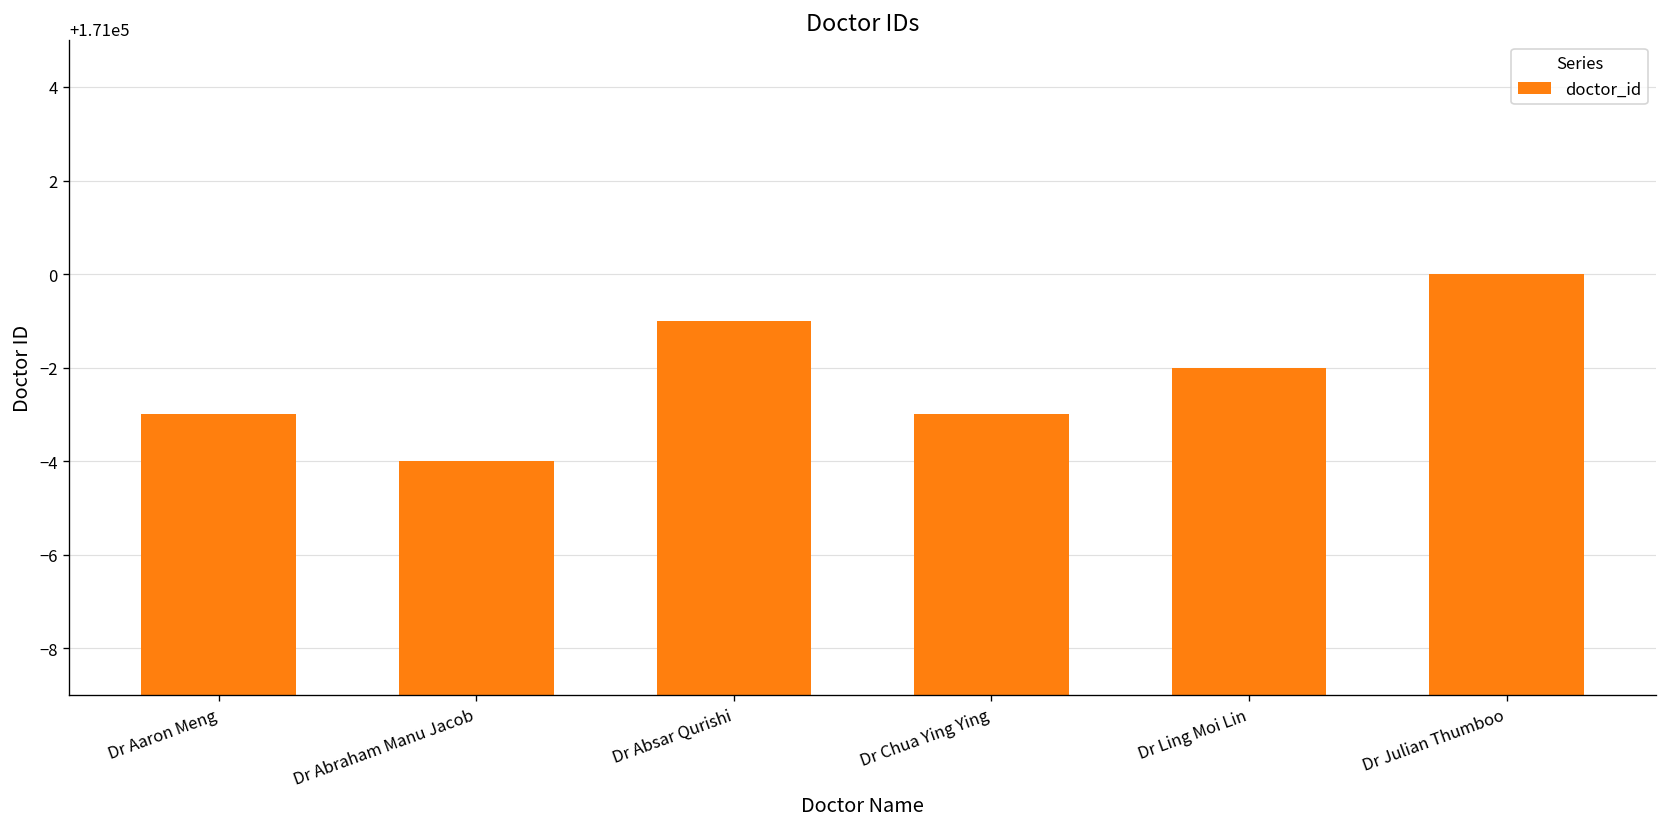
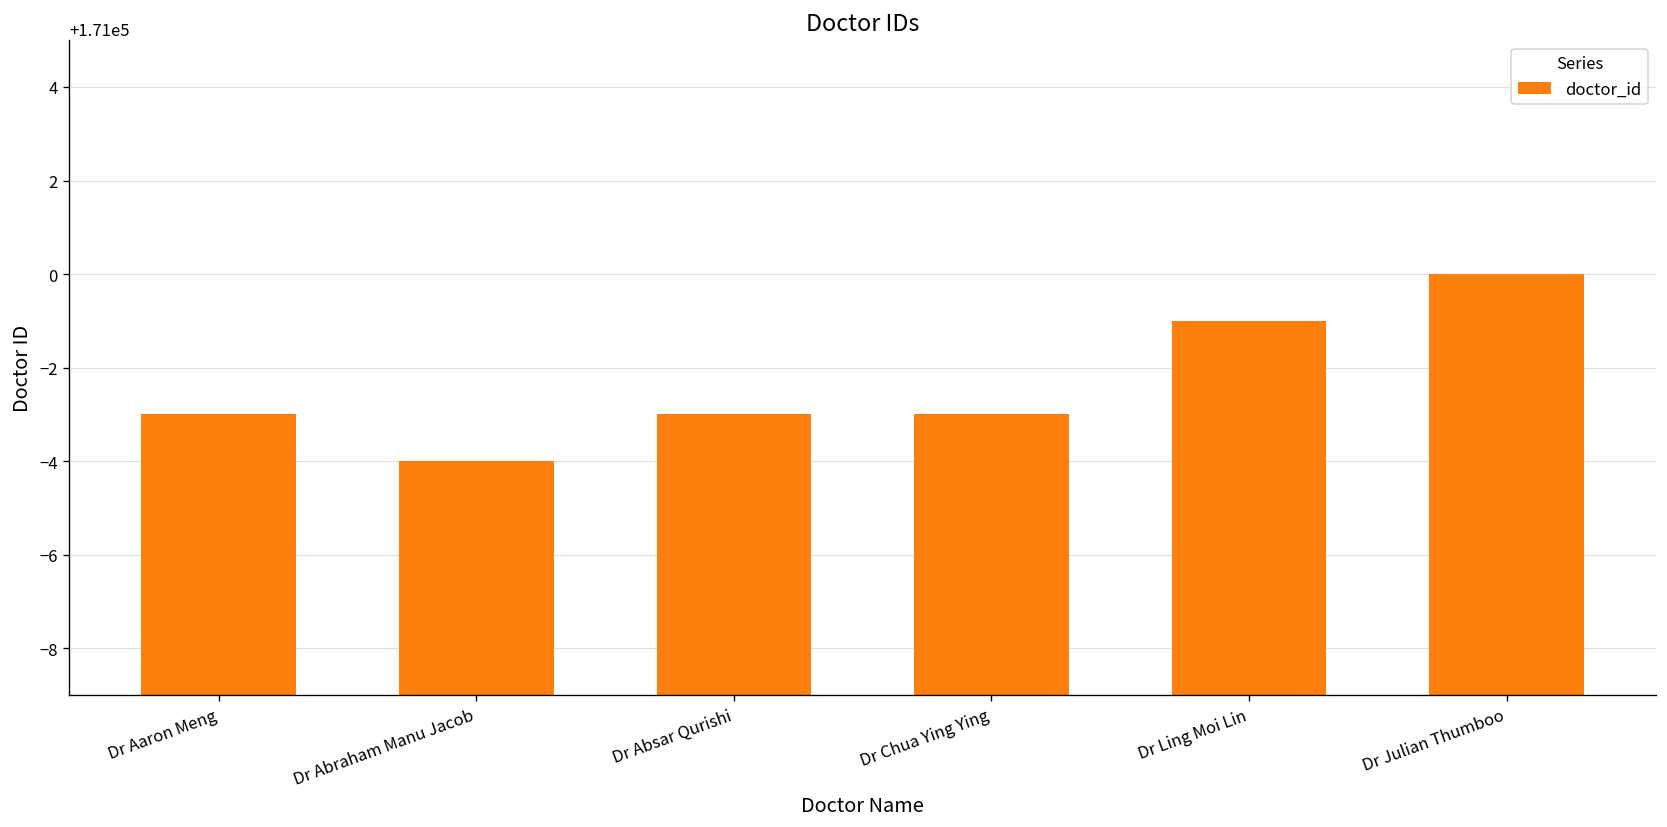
  {
    "Dr Aaron Meng": 170997,
    "Dr Abraham Manu Jacob": 170996,
-   "Dr Absar Qurishi": 170999,
+   "Dr Absar Qurishi": 170997,
    "Dr Chua Ying Ying": 170997,
-   "Dr Ling Moi Lin": 170998,
+   "Dr Ling Moi Lin": 170999,
    "Dr Julian Thumboo": 171000
  }
